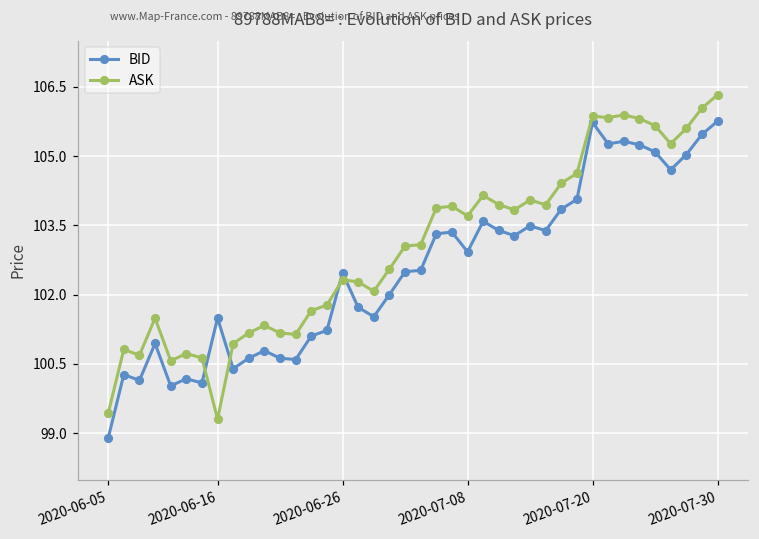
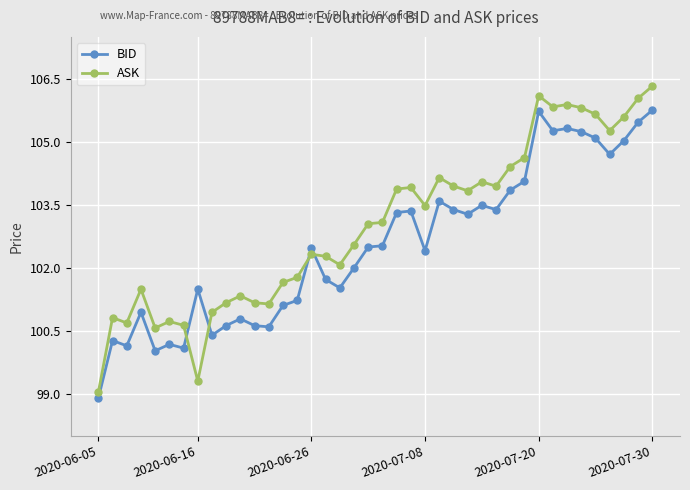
  {
    "BID": {
      "2020-06-05": 98.9,
      "2020-06-16": 101.5,
      "2020-06-26": 102.5,
-     "2020-07-08": 102.9,
+     "2020-07-08": 102.4,
      "2020-07-20": 105.7,
      "2020-07-30": 105.8
    },
    "ASK": {
-     "2020-06-05": 99.4,
+     "2020-06-05": 99.0,
      "2020-06-16": 99.3,
      "2020-06-26": 102.3,
-     "2020-07-08": 103.7,
-     "2020-07-20": 105.9,
+     "2020-07-08": 103.5,
+     "2020-07-20": 106.1,
      "2020-07-30": 106.3
    }
  }
